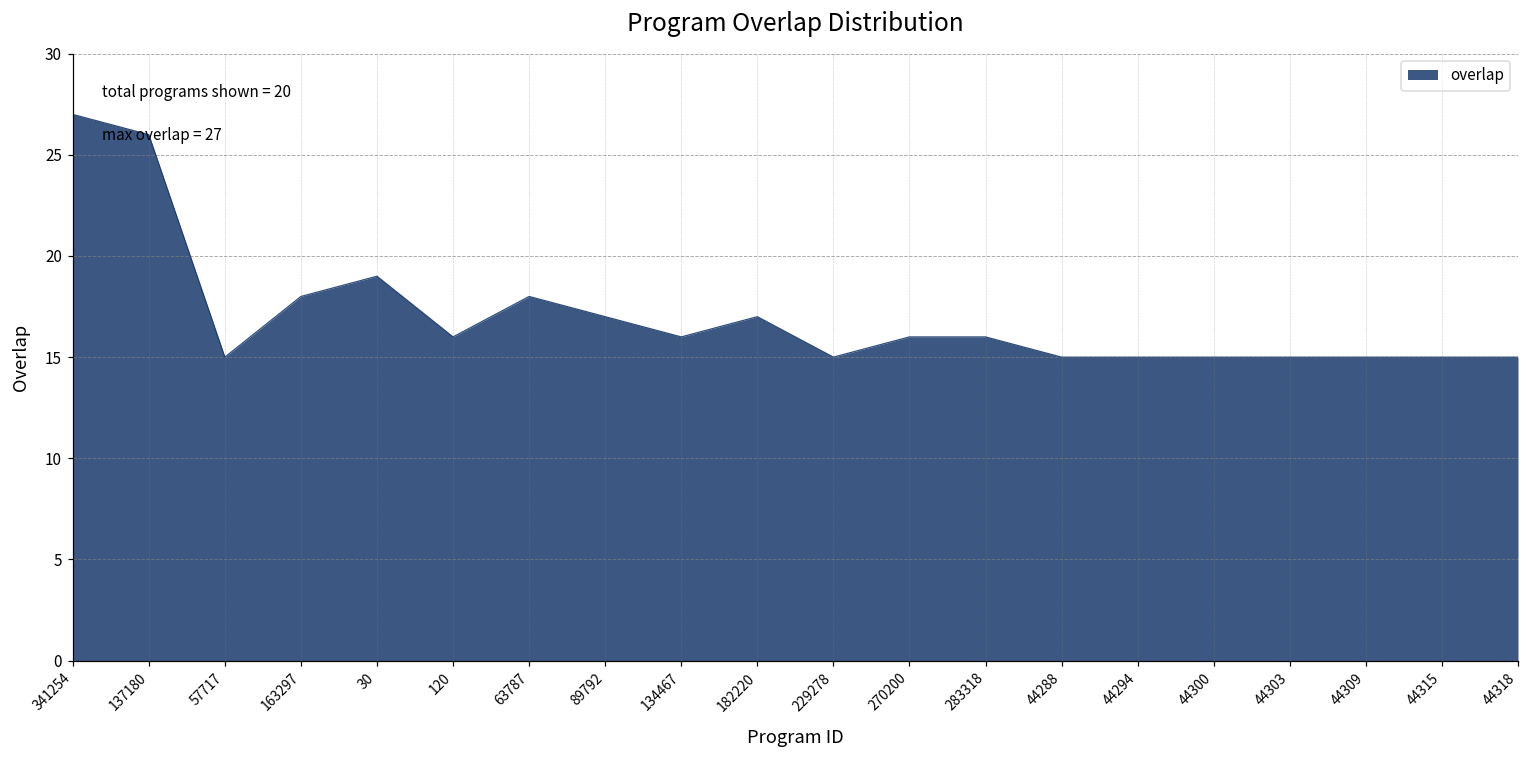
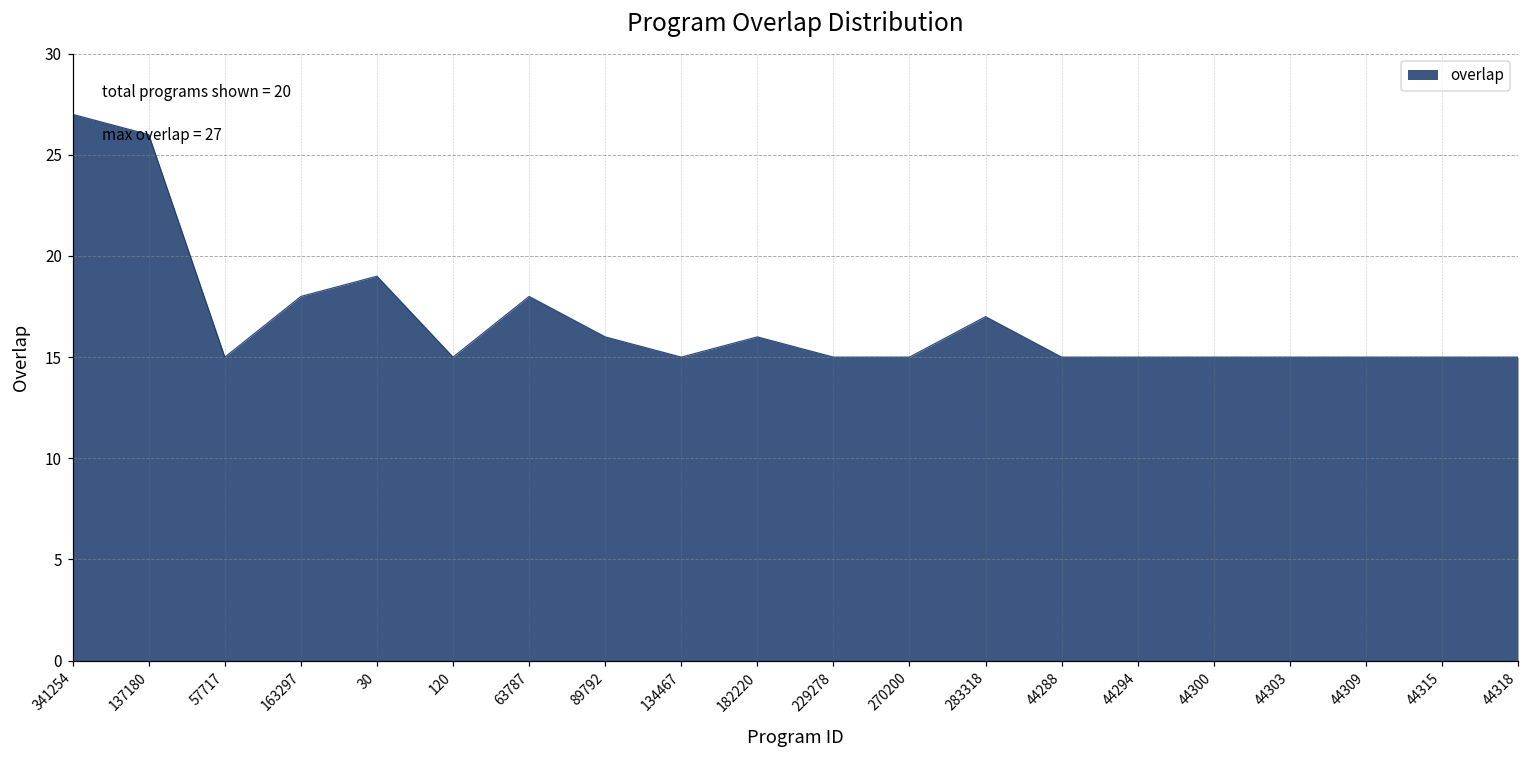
  {
    "341254": 27,
    "57717": 15,
    "163297": 18,
    "30": 19,
-   "120": 16,
+   "120": 15,
    "63787": 18,
-   "89792": 17,
-   "134467": 16,
-   "182220": 17,
+   "89792": 16,
+   "134467": 15,
+   "182220": 16,
    "229278": 15,
-   "270200": 16,
-   "283318": 16,
+   "270200": 15,
+   "283318": 17,
    "44288": 15,
    "44294": 15,
    "44300": 15,
    "44303": 15,
    "44309": 15,
    "44315": 15,
    "44318": 15
  }
